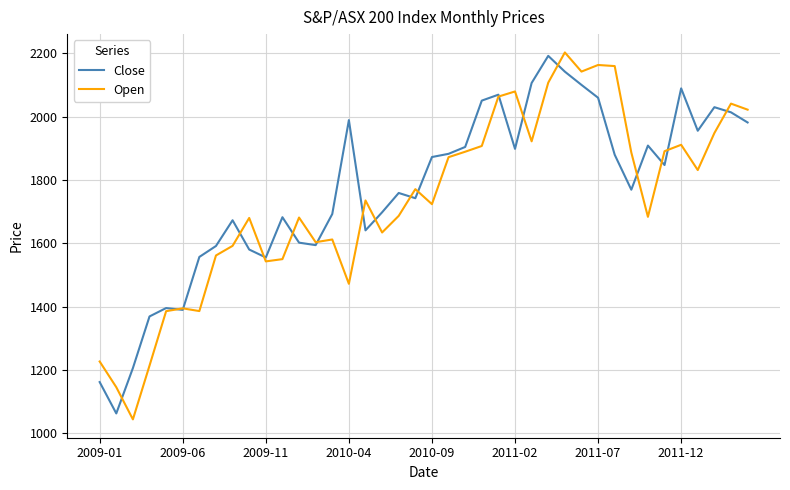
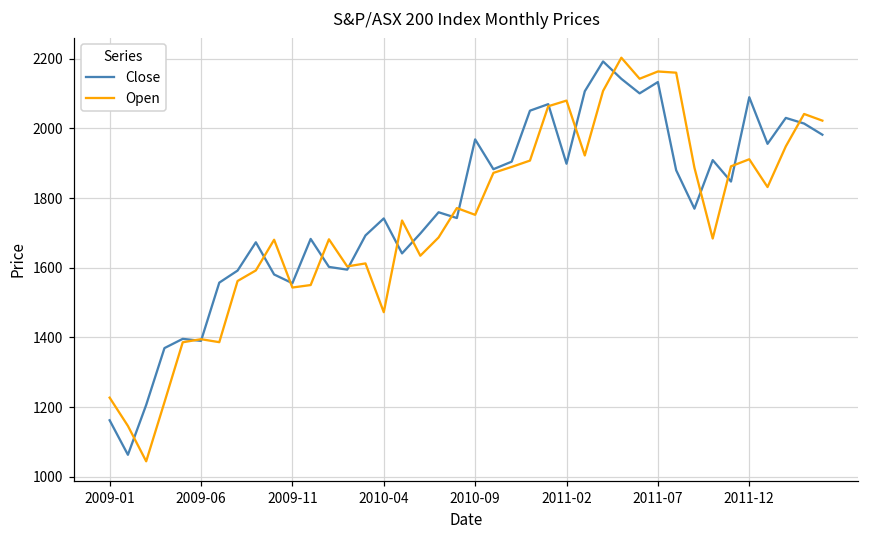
  {
    "Close": {
      "2009-01": 1160,
      "2009-11": 1560,
-     "2010-04": 1990,
-     "2010-09": 1870,
+     "2010-04": 1740,
+     "2010-09": 1970,
      "2011-02": 1900,
-     "2011-07": 2060,
+     "2011-07": 2130,
      "2011-12": 2090
    },
    "Open": {
      "2009-01": 1230,
      "2009-11": 1540,
      "2010-04": 1470,
-     "2010-09": 1720,
+     "2010-09": 1750,
      "2011-02": 2080,
      "2011-07": 2160,
      "2011-12": 1910
    }
  }
